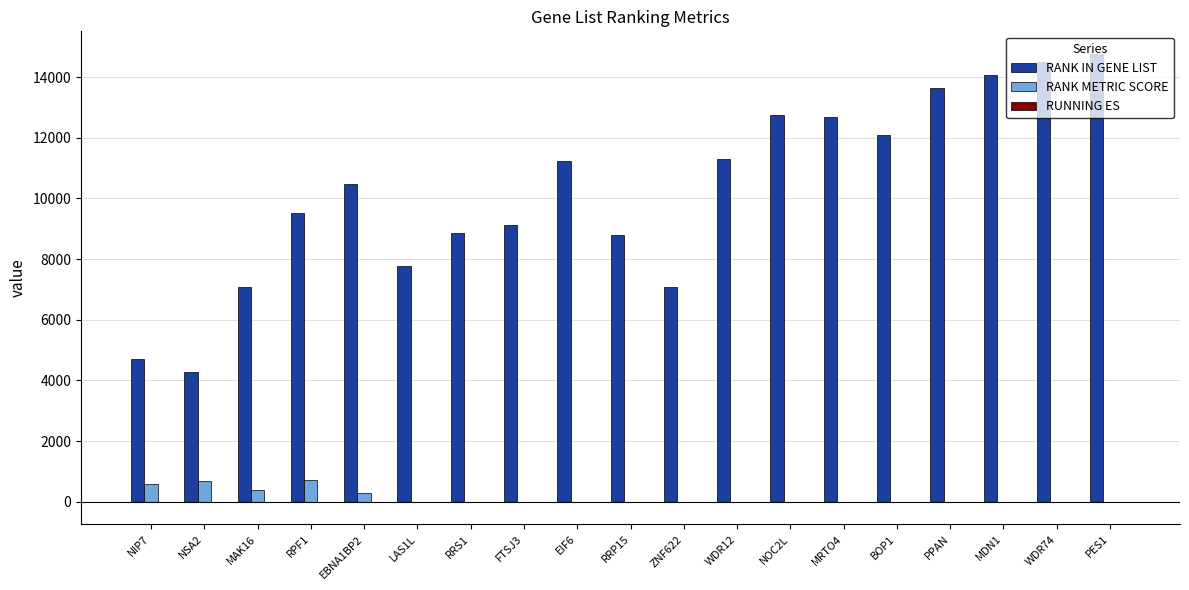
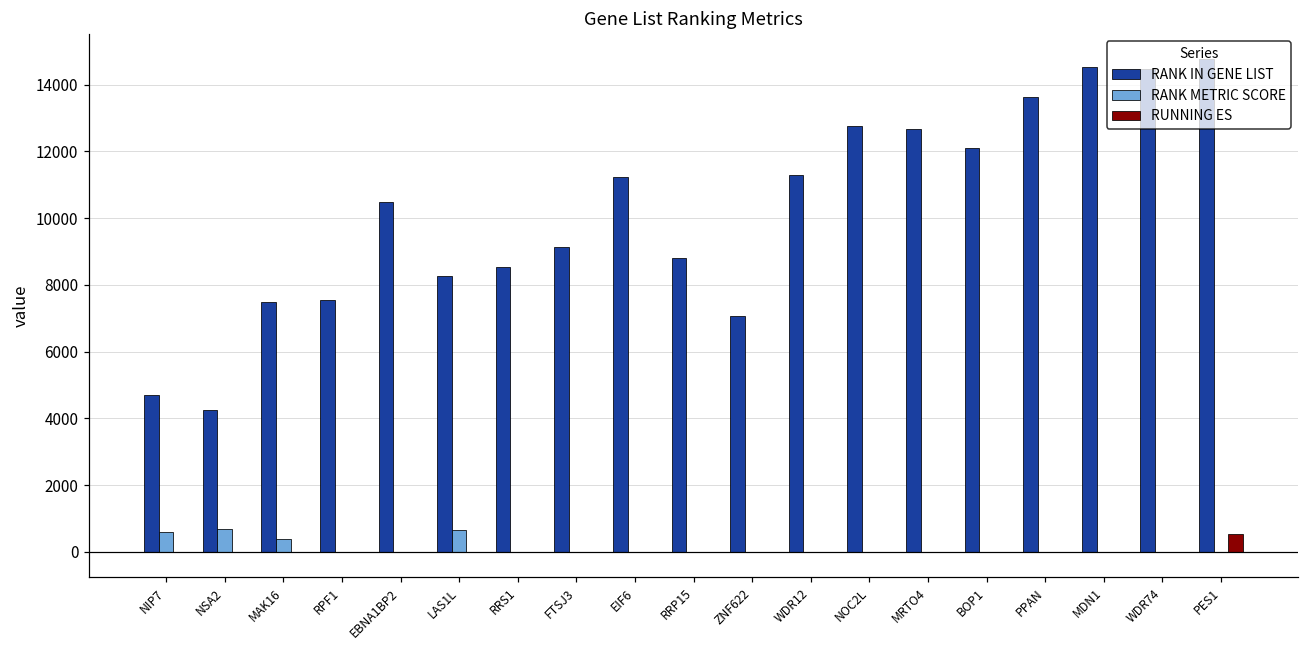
  {
    "RANK IN GENE LIST": {
      "NIP7": 4700,
      "NSA2": 4300,
-     "MAK16": 7100,
-     "RPF1": 9500,
+     "MAK16": 7500,
+     "RPF1": 7600,
      "EBNA1BP2": 10500,
-     "LAS1L": 7800,
-     "RRS1": 8800,
+     "LAS1L": 8300,
+     "RRS1": 8500,
      "FTSJ3": 9100,
      "EIF6": 11200,
      "RRP15": 8800,
      "ZNF622": 7100,
      "WDR12": 11300,
      "NOC2L": 12800,
      "MRTO4": 12700,
      "BOP1": 12100,
      "PPAN": 13600,
-     "MDN1": 14100
+     "MDN1": 14500
    },
    "RANK METRIC SCORE": {
      "NIP7": 600,
      "NSA2": 700,
      "MAK16": 400,
-     "RPF1": 700,
-     "EBNA1BP2": 300,
-     "LAS1L": 0
+     "RPF1": 0,
+     "EBNA1BP2": 0,
+     "LAS1L": 700
    },
    "RUNNING ES": {
-     "PES1": 0
+     "PES1": 500
    }
  }
